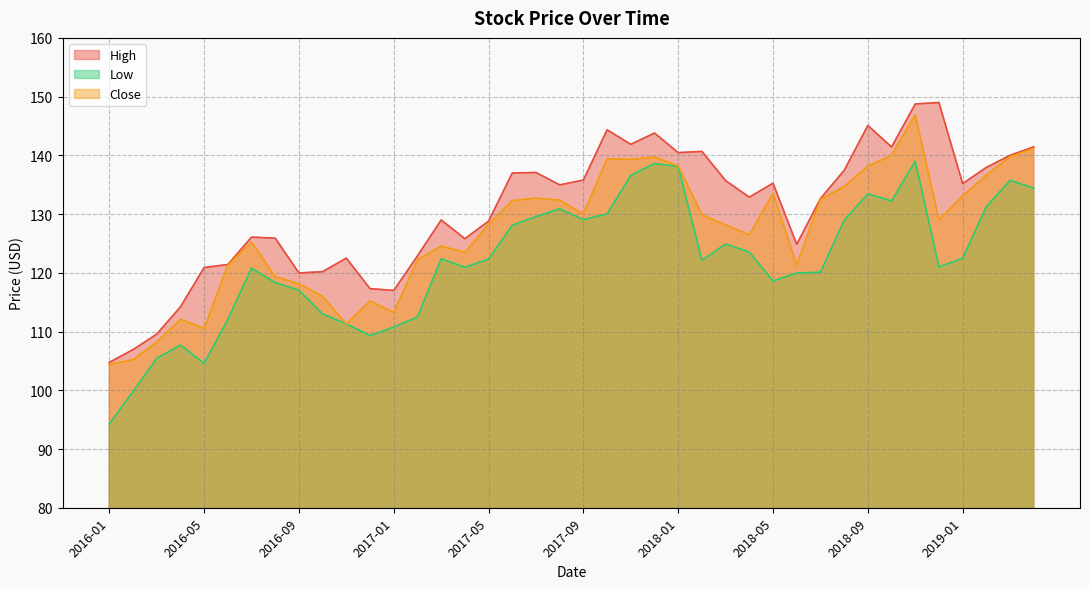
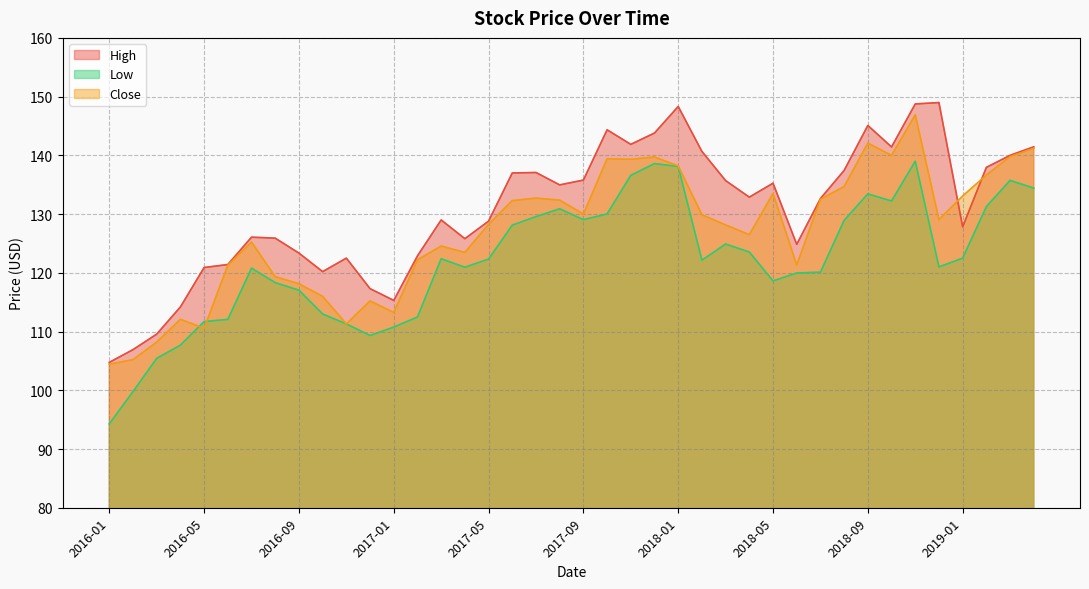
  {
    "High": {
      "2016-05": 121,
-     "2016-09": 120,
-     "2017-01": 117,
+     "2016-09": 123,
+     "2017-01": 115,
      "2017-05": 129,
      "2017-09": 136,
-     "2018-01": 140,
+     "2018-01": 148,
      "2018-05": 135,
      "2018-09": 145,
-     "2019-01": 135
+     "2019-01": 128
    },
    "Low": {
      "2016-01": 94,
-     "2016-05": 105,
+     "2016-05": 112,
      "2016-09": 117,
      "2017-01": 111,
      "2017-05": 122,
      "2017-09": 129,
      "2018-05": 119,
      "2018-09": 133,
      "2019-01": 123
    },
    "Close": {
      "2016-05": 111,
      "2016-09": 118,
      "2017-01": 113,
      "2017-05": 128,
      "2017-09": 130,
      "2018-05": 134,
-     "2018-09": 138,
+     "2018-09": 142,
      "2019-01": 133
    }
  }
